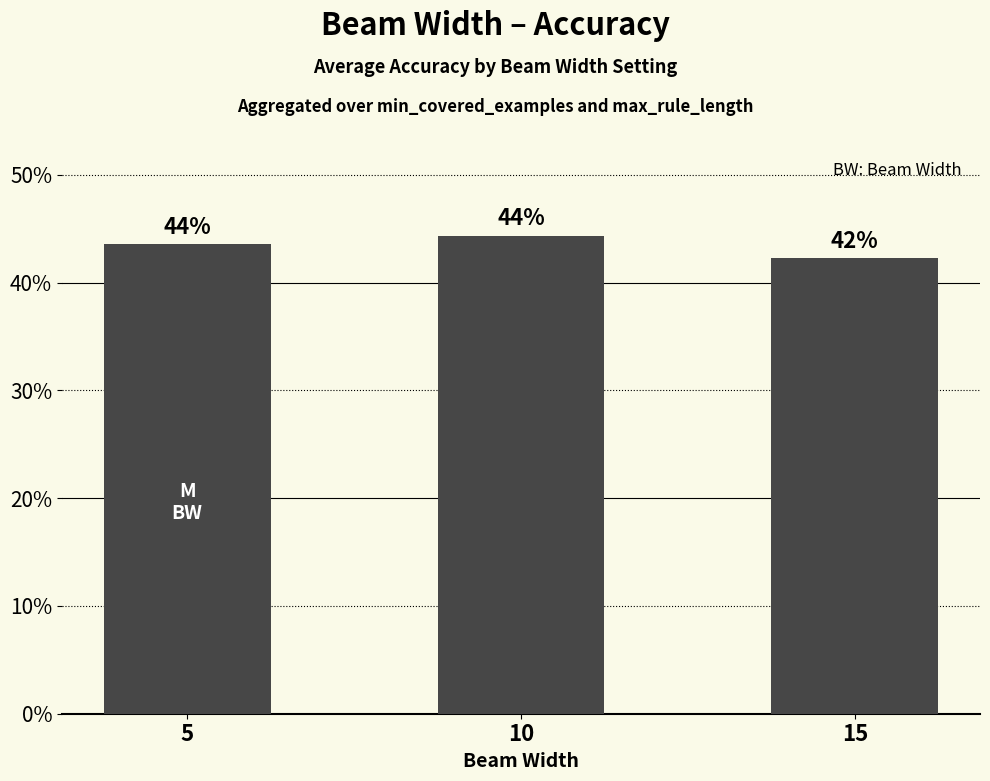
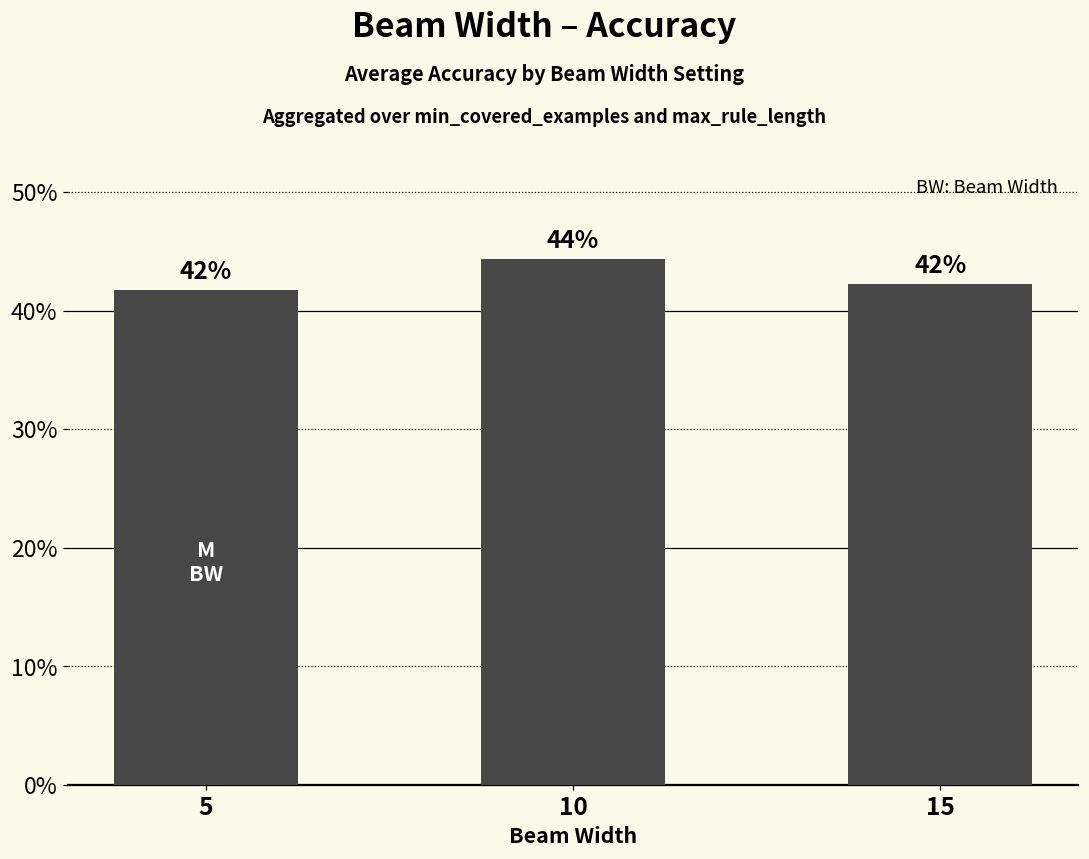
  {
-   "5": "44%",
+   "5": "42%",
    "10": "44%",
    "15": "42%"
  }
